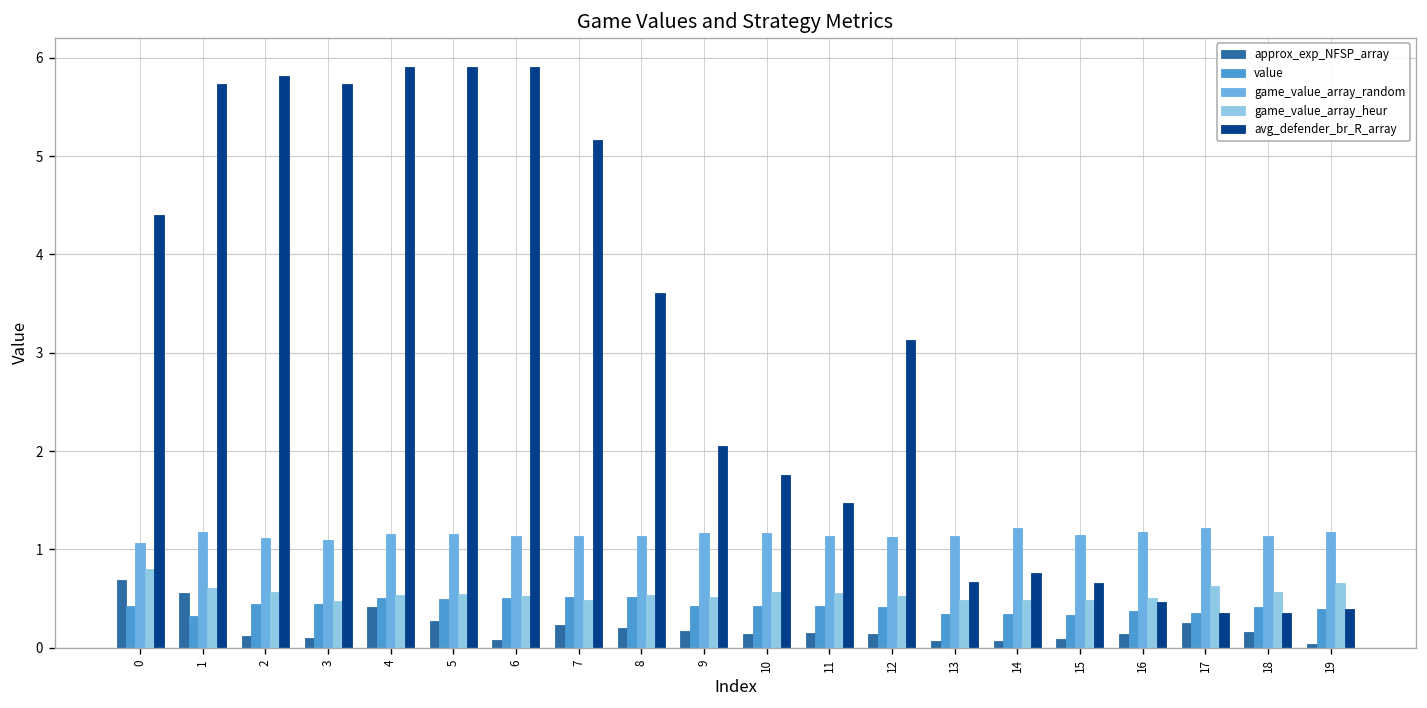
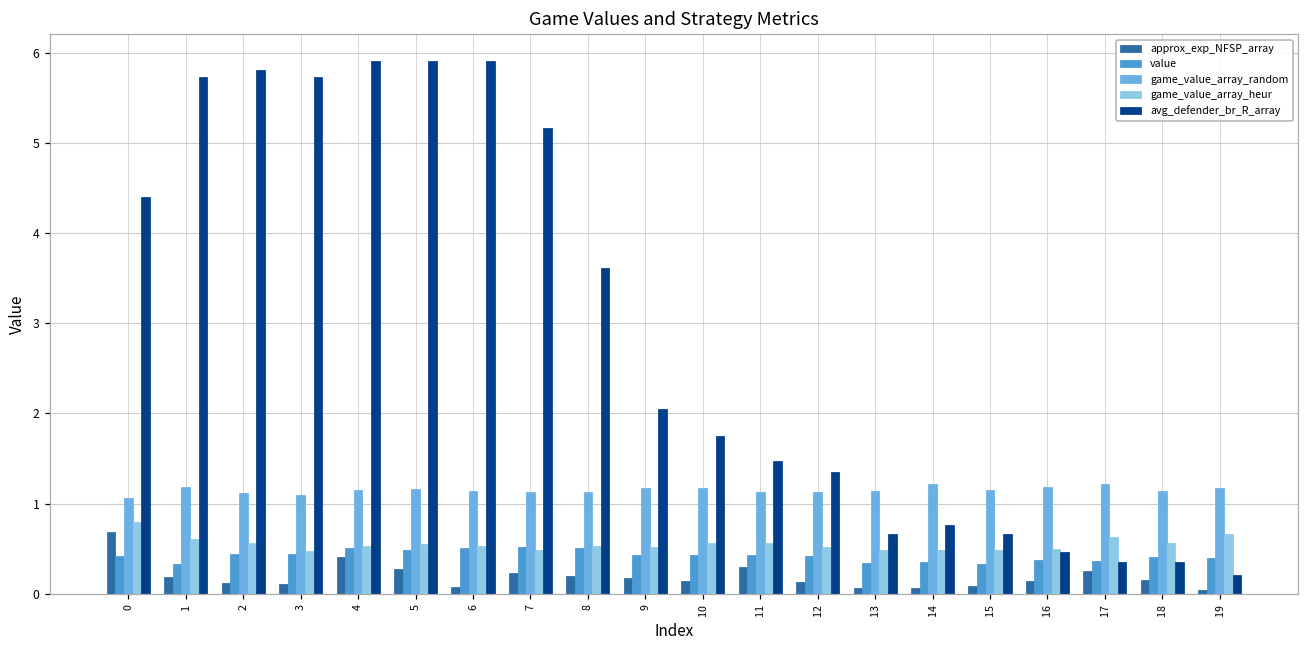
  {
    "approx_exp_NFSP_array": {
      "0": 0.7,
-     "1": 0.6,
+     "1": 0.2,
      "2": 0.1,
      "3": 0.1,
      "4": 0.4,
      "5": 0.3,
      "6": 0.1,
      "7": 0.2,
      "8": 0.2,
      "9": 0.2,
      "10": 0.1,
-     "11": 0.2,
+     "11": 0.3,
      "12": 0.1,
      "13": 0.1,
      "14": 0.1,
      "15": 0.1,
      "16": 0.1,
      "17": 0.3,
      "18": 0.2,
      "19": 0.0
    },
    "avg_defender_br_R_array": {
      "0": 4.4,
      "1": 5.7,
      "2": 5.8,
      "3": 5.7,
      "4": 5.9,
      "5": 5.9,
      "6": 5.9,
      "7": 5.2,
      "8": 3.6,
      "9": 2.0,
      "10": 1.8,
      "11": 1.5,
-     "12": 3.1,
+     "12": 1.3,
      "13": 0.7,
      "14": 0.8,
      "15": 0.7,
      "16": 0.5,
      "17": 0.4,
      "18": 0.4,
-     "19": 0.4
+     "19": 0.2
    }
  }
